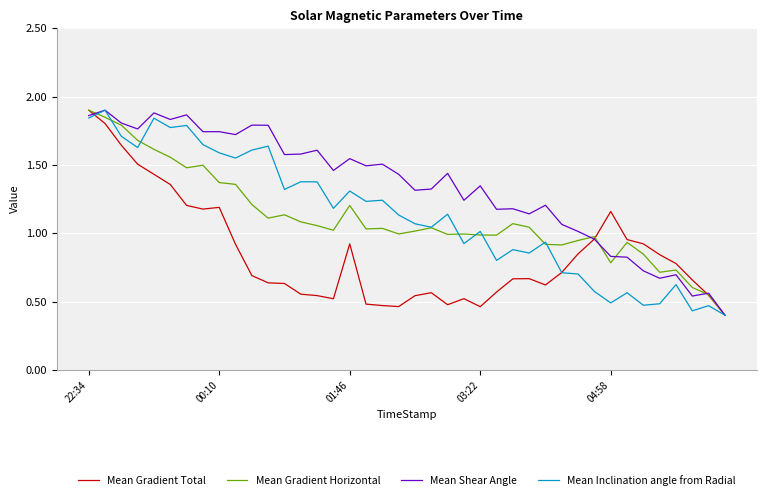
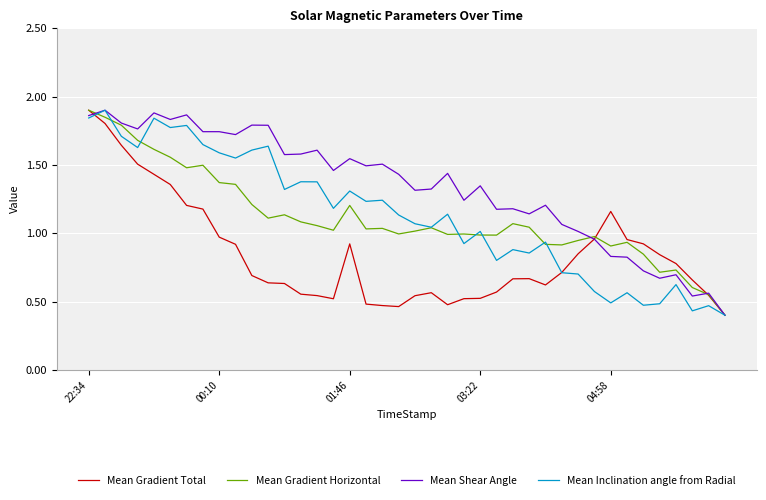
  {
    "Mean Gradient Total": {
-     "00:10": 1.19,
+     "00:10": 0.97,
      "01:46": 0.92,
-     "03:22": 0.46,
+     "03:22": 0.52,
      "04:58": 1.16
    },
    "Mean Gradient Horizontal": {
      "00:10": 1.37,
      "01:46": 1.20,
      "03:22": 0.99,
-     "04:58": 0.78
+     "04:58": 0.91
    },
    "Mean Shear Angle": {
      "00:10": 1.74,
      "01:46": 1.55,
      "03:22": 1.35,
      "04:58": 0.83
    },
    "Mean Inclination angle from Radial": {
      "00:10": 1.59,
      "01:46": 1.31,
      "03:22": 1.01,
      "04:58": 0.49
    }
  }
